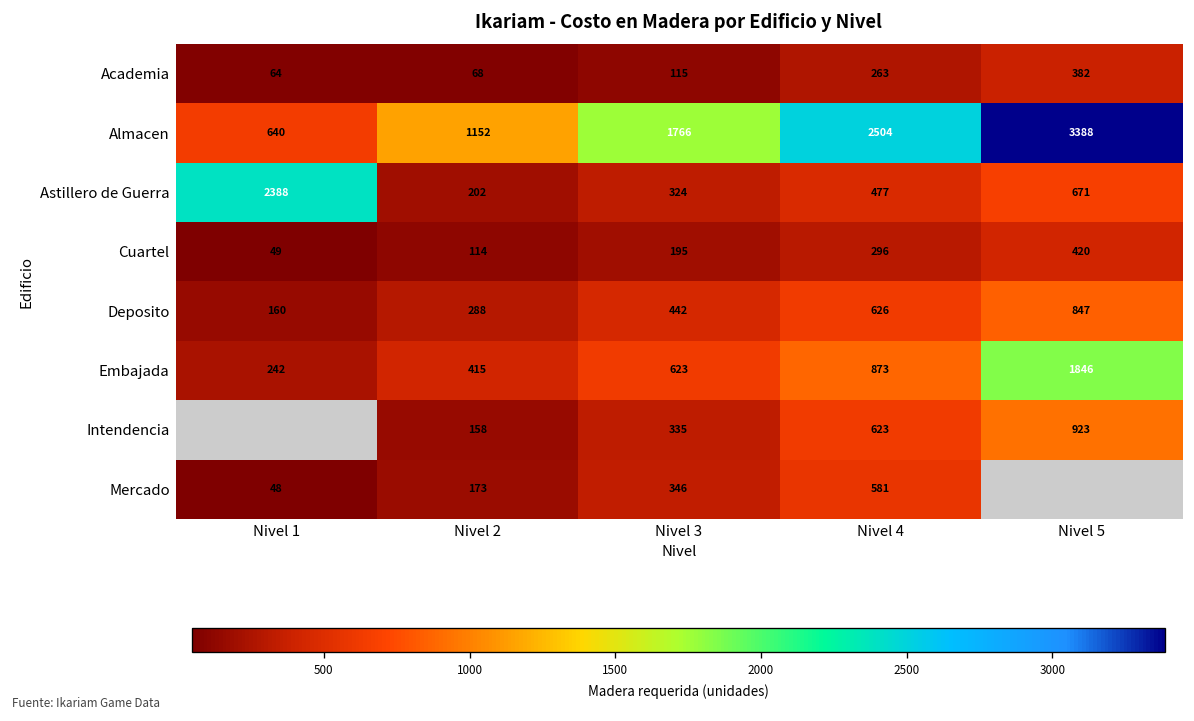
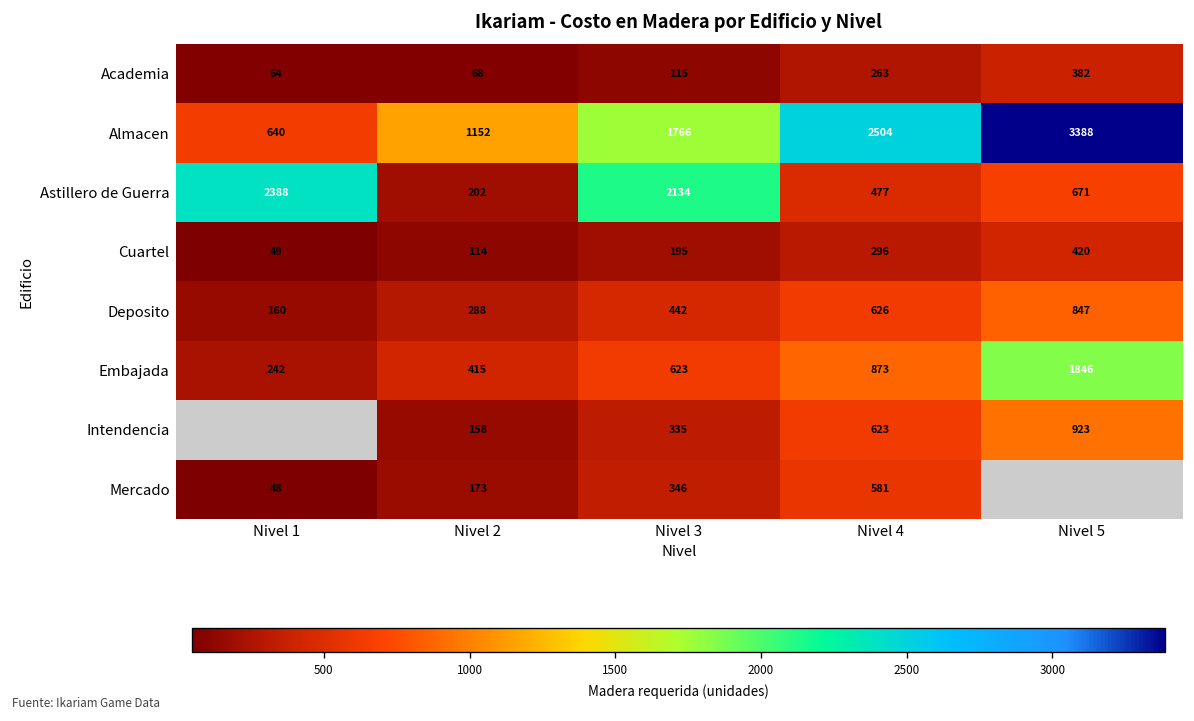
  {
    "Academia": {
      "Nivel 1": 64,
      "Nivel 2": 68,
      "Nivel 3": 115,
      "Nivel 4": 263,
      "Nivel 5": 382
    },
    "Almacen": {
      "Nivel 1": 640,
      "Nivel 2": 1152,
      "Nivel 3": 1766,
      "Nivel 4": 2504,
      "Nivel 5": 3388
    },
    "Astillero de Guerra": {
      "Nivel 1": 2388,
      "Nivel 2": 202,
-     "Nivel 3": 324,
+     "Nivel 3": 2134,
      "Nivel 4": 477,
      "Nivel 5": 671
    },
    "Cuartel": {
      "Nivel 1": 49,
      "Nivel 2": 114,
      "Nivel 3": 195,
      "Nivel 4": 296,
      "Nivel 5": 420
    },
    "Deposito": {
      "Nivel 1": 160,
      "Nivel 2": 288,
      "Nivel 3": 442,
      "Nivel 4": 626,
      "Nivel 5": 847
    },
    "Embajada": {
      "Nivel 1": 242,
      "Nivel 2": 415,
      "Nivel 3": 623,
      "Nivel 4": 873,
      "Nivel 5": 1846
    },
    "Intendencia": {
      "Nivel 2": 158,
      "Nivel 3": 335,
      "Nivel 4": 623,
      "Nivel 5": 923
    },
    "Mercado": {
      "Nivel 1": 48,
      "Nivel 2": 173,
      "Nivel 3": 346,
      "Nivel 4": 581
    }
  }
